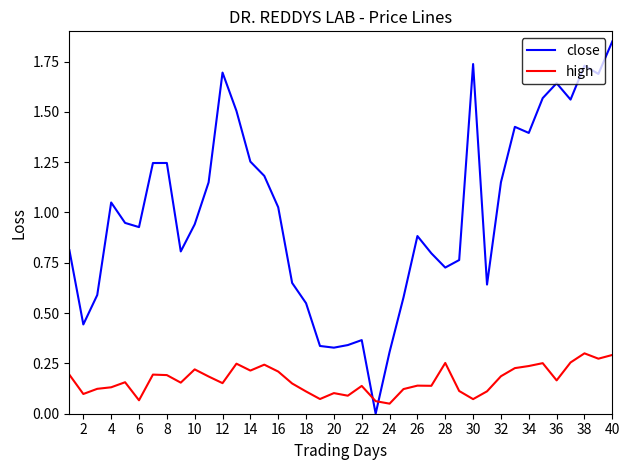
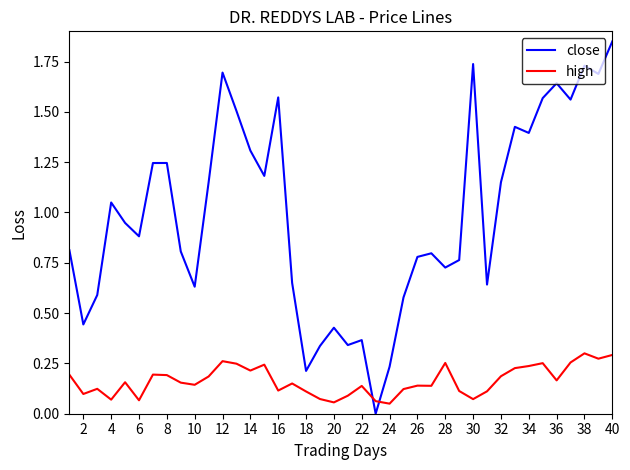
  {
    "close": {
      "2": 0.44,
      "4": 1.05,
-     "6": 0.93,
+     "6": 0.88,
      "8": 1.25,
-     "10": 0.94,
+     "10": 0.63,
      "12": 1.69,
-     "14": 1.25,
-     "16": 1.03,
-     "18": 0.55,
-     "20": 0.33,
+     "14": 1.31,
+     "16": 1.57,
+     "18": 0.21,
+     "20": 0.43,
      "22": 0.37,
-     "24": 0.31,
-     "26": 0.88,
+     "24": 0.23,
+     "26": 0.78,
      "28": 0.73,
      "30": 1.74,
      "32": 1.15,
      "34": 1.40,
      "40": 1.85
    },
    "high": {
      "2": 0.10,
-     "4": 0.13,
+     "4": 0.07,
      "6": 0.07,
      "8": 0.19,
-     "10": 0.22,
-     "12": 0.15,
+     "10": 0.14,
+     "12": 0.26,
      "14": 0.21,
-     "16": 0.21,
+     "16": 0.12,
      "18": 0.11,
-     "20": 0.10,
+     "20": 0.06,
      "22": 0.14,
      "24": 0.05,
      "26": 0.14,
      "28": 0.25,
      "30": 0.07,
      "32": 0.19,
      "34": 0.24,
      "36": 0.17,
      "38": 0.30,
      "40": 0.29
    }
  }
